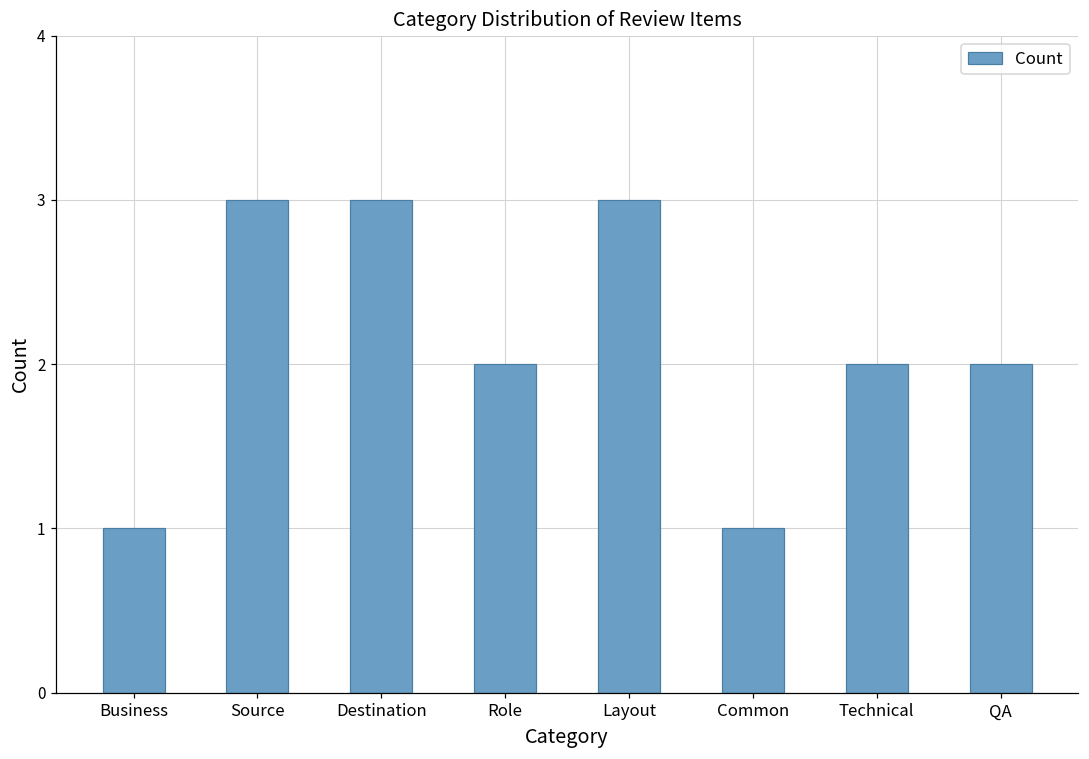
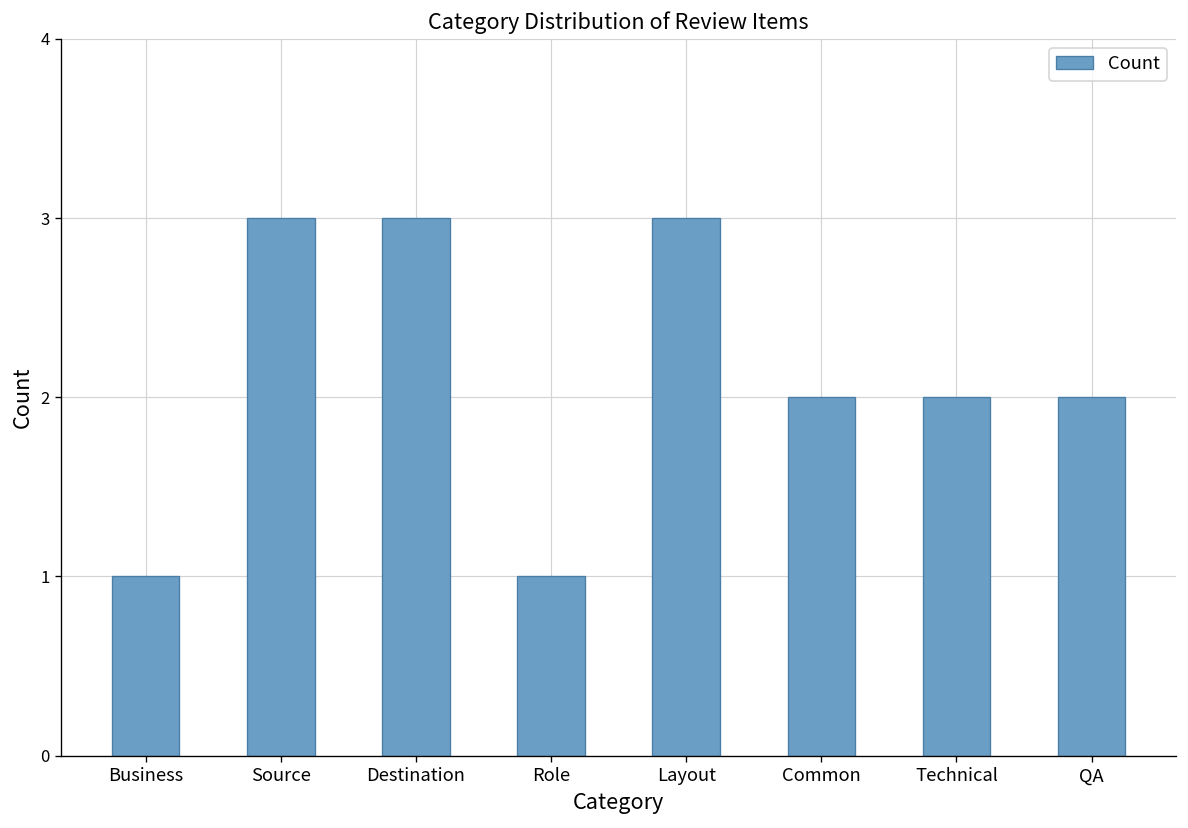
  {
    "Business": 1,
    "Source": 3,
    "Destination": 3,
-   "Role": 2,
+   "Role": 1,
    "Layout": 3,
-   "Common": 1,
+   "Common": 2,
    "Technical": 2,
    "QA": 2
  }
